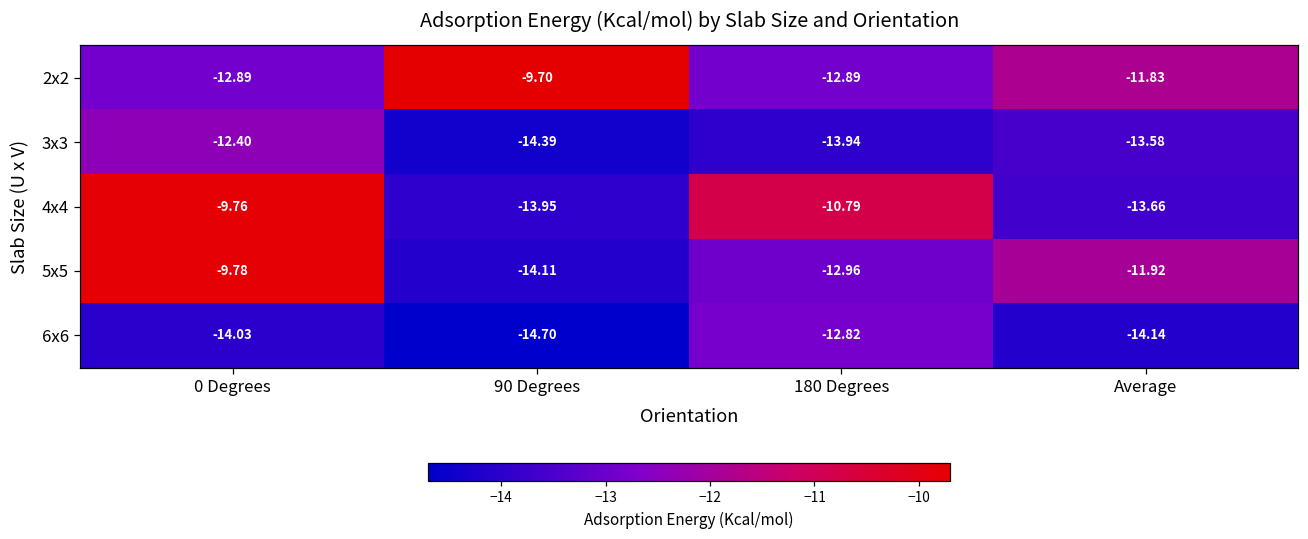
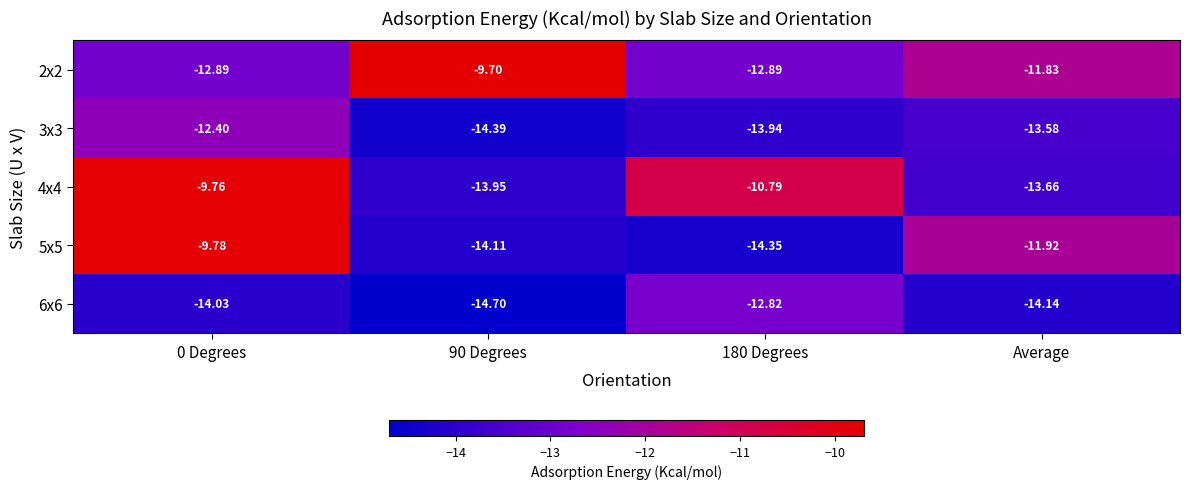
  {
    "2x2": {
      "0 Degrees": -12.89,
      "90 Degrees": -9.70,
      "180 Degrees": -12.89,
      "Average": -11.83
    },
    "3x3": {
      "0 Degrees": -12.40,
      "90 Degrees": -14.39,
      "180 Degrees": -13.94,
      "Average": -13.58
    },
    "4x4": {
      "0 Degrees": -9.76,
      "90 Degrees": -13.95,
      "180 Degrees": -10.79,
      "Average": -13.66
    },
    "5x5": {
      "0 Degrees": -9.78,
      "90 Degrees": -14.11,
-     "180 Degrees": -12.96,
+     "180 Degrees": -14.35,
      "Average": -11.92
    },
    "6x6": {
      "0 Degrees": -14.03,
      "90 Degrees": -14.70,
      "180 Degrees": -12.82,
      "Average": -14.14
    }
  }
